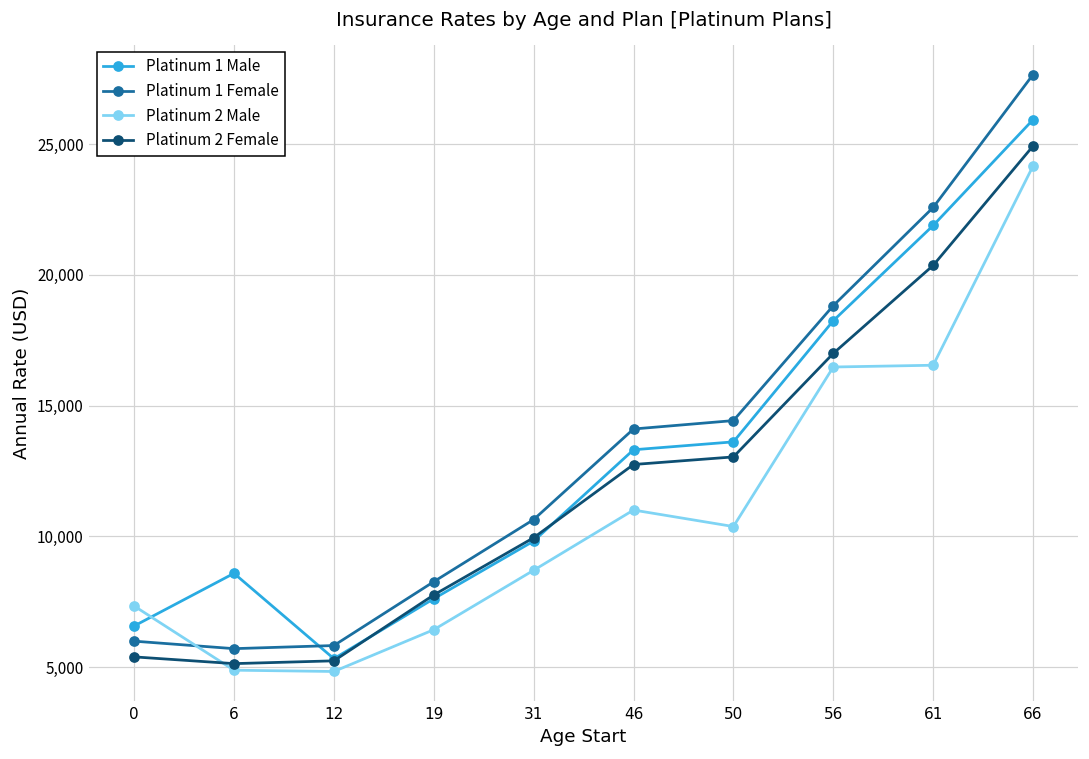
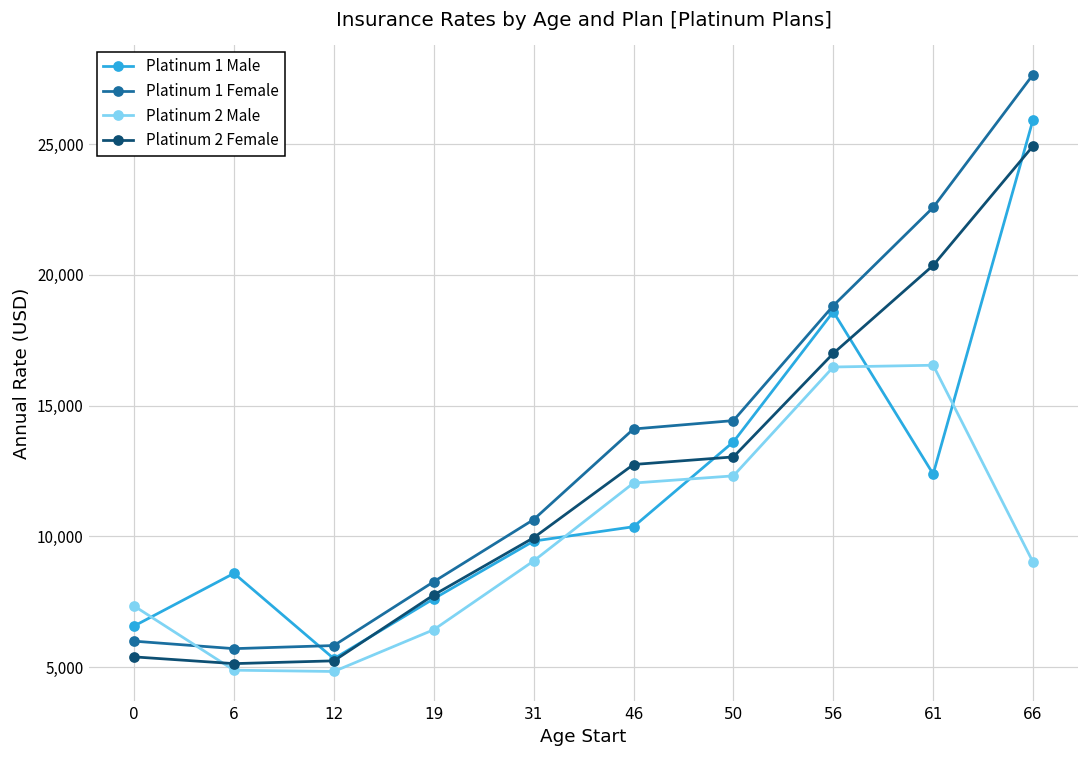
  {
    "Platinum 1 Male": {
      "0": "6,600",
      "6": "8,600",
      "19": "7,600",
      "31": "9,800",
-     "46": "13,300",
+     "46": "10,400",
      "50": "13,600",
-     "56": "18,300",
-     "61": "21,900",
+     "56": "18,600",
+     "61": "12,400",
      "66": "25,900"
    },
    "Platinum 2 Male": {
      "0": "7,300",
      "6": "4,900",
      "12": "4,800",
      "19": "6,400",
-     "31": "8,700",
-     "46": "11,000",
-     "50": "10,400",
+     "31": "9,100",
+     "46": "12,000",
+     "50": "12,300",
      "56": "16,500",
      "61": "16,500",
-     "66": "24,200"
+     "66": "9,000"
    }
  }
